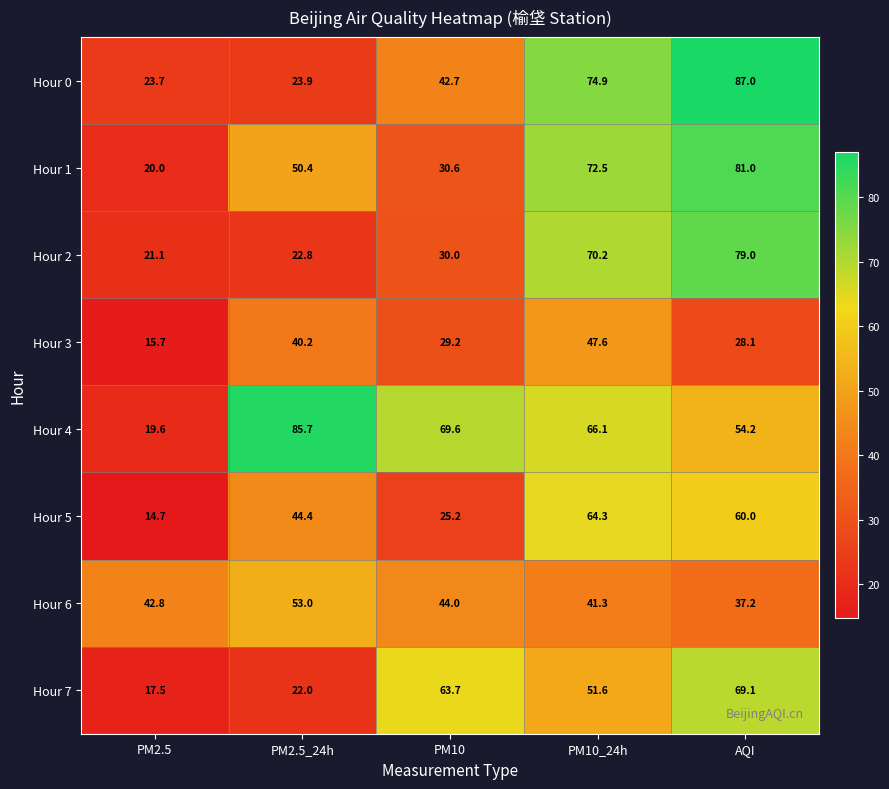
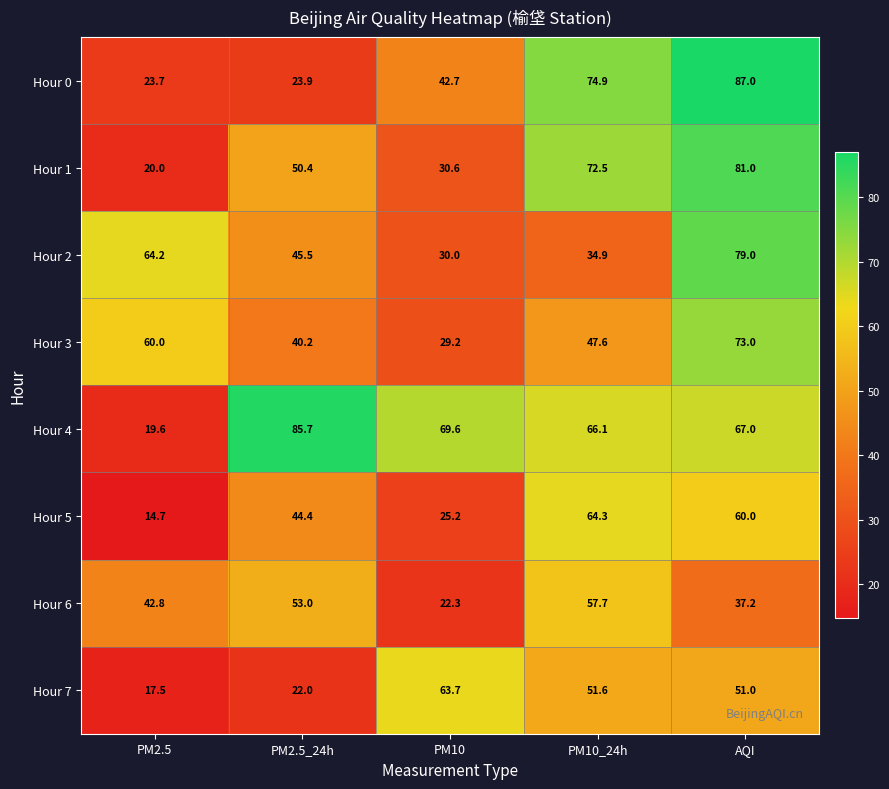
  {
    "Hour 0": {
      "PM2.5": 23.7,
      "PM2.5_24h": 23.9,
      "PM10": 42.7,
      "PM10_24h": 74.9,
      "AQI": 87.0
    },
    "Hour 1": {
      "PM2.5": 20.0,
      "PM2.5_24h": 50.4,
      "PM10": 30.6,
      "PM10_24h": 72.5,
      "AQI": 81.0
    },
    "Hour 2": {
-     "PM2.5": 21.1,
-     "PM2.5_24h": 22.8,
+     "PM2.5": 64.2,
+     "PM2.5_24h": 45.5,
      "PM10": 30.0,
-     "PM10_24h": 70.2,
+     "PM10_24h": 34.9,
      "AQI": 79.0
    },
    "Hour 3": {
-     "PM2.5": 15.7,
+     "PM2.5": 60.0,
      "PM2.5_24h": 40.2,
      "PM10": 29.2,
      "PM10_24h": 47.6,
-     "AQI": 28.1
+     "AQI": 73.0
    },
    "Hour 4": {
      "PM2.5": 19.6,
      "PM2.5_24h": 85.7,
      "PM10": 69.6,
      "PM10_24h": 66.1,
-     "AQI": 54.2
+     "AQI": 67.0
    },
    "Hour 5": {
      "PM2.5": 14.7,
      "PM2.5_24h": 44.4,
      "PM10": 25.2,
      "PM10_24h": 64.3,
      "AQI": 60.0
    },
    "Hour 6": {
      "PM2.5": 42.8,
      "PM2.5_24h": 53.0,
-     "PM10": 44.0,
-     "PM10_24h": 41.3,
+     "PM10": 22.3,
+     "PM10_24h": 57.7,
      "AQI": 37.2
    },
    "Hour 7": {
      "PM2.5": 17.5,
      "PM2.5_24h": 22.0,
      "PM10": 63.7,
      "PM10_24h": 51.6,
-     "AQI": 69.1
+     "AQI": 51.0
    }
  }
